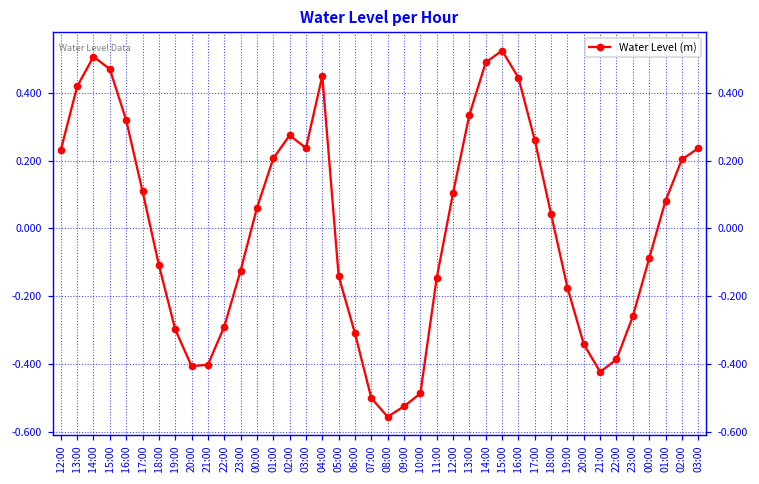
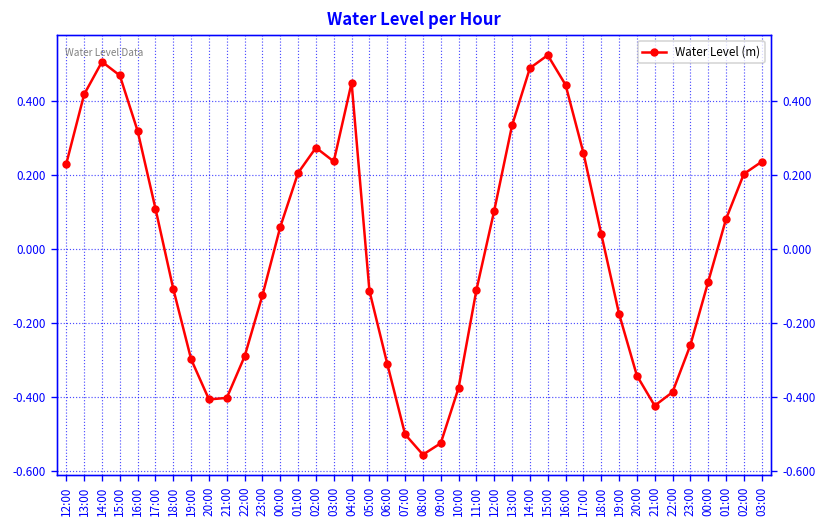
  {
    "04:00": 0.45,
-   "05:00": -0.14,
+   "05:00": -0.11,
    "06:00": -0.31,
    "07:00": -0.50,
    "08:00": -0.56,
    "09:00": -0.53,
-   "10:00": -0.49,
-   "11:00": -0.15
+   "10:00": -0.38,
+   "11:00": -0.11
  }
